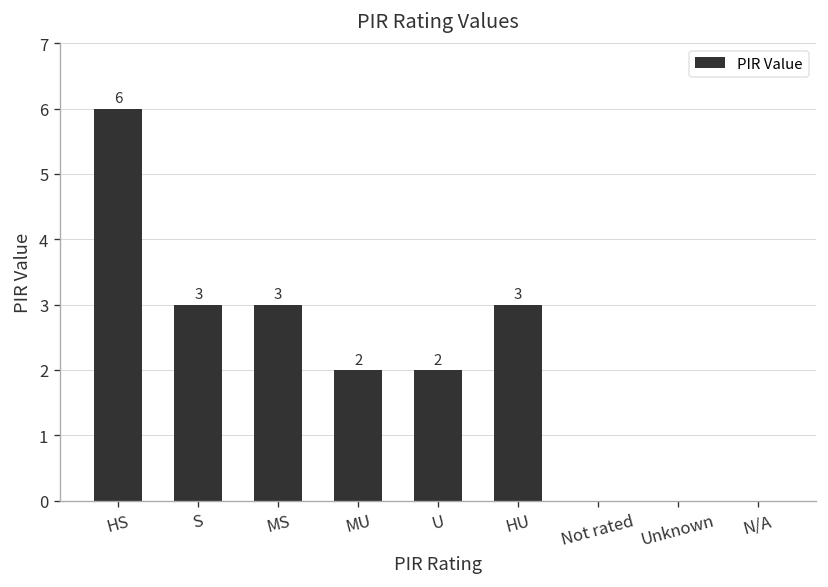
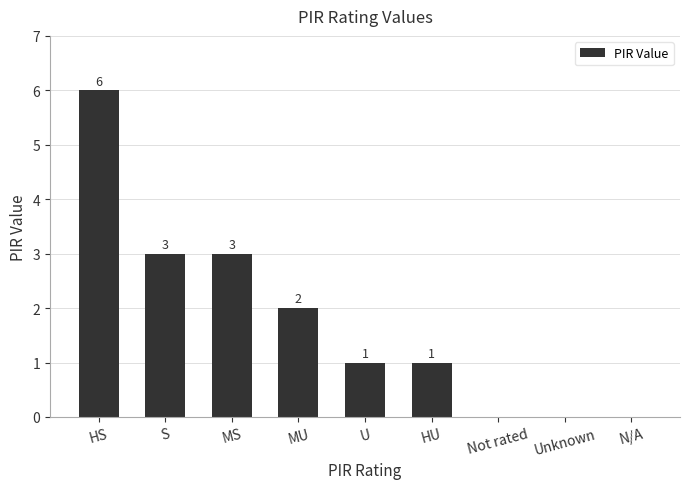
  {
    "HS": 6,
    "S": 3,
    "MS": 3,
    "MU": 2,
-   "U": 2,
-   "HU": 3
+   "U": 1,
+   "HU": 1
  }
